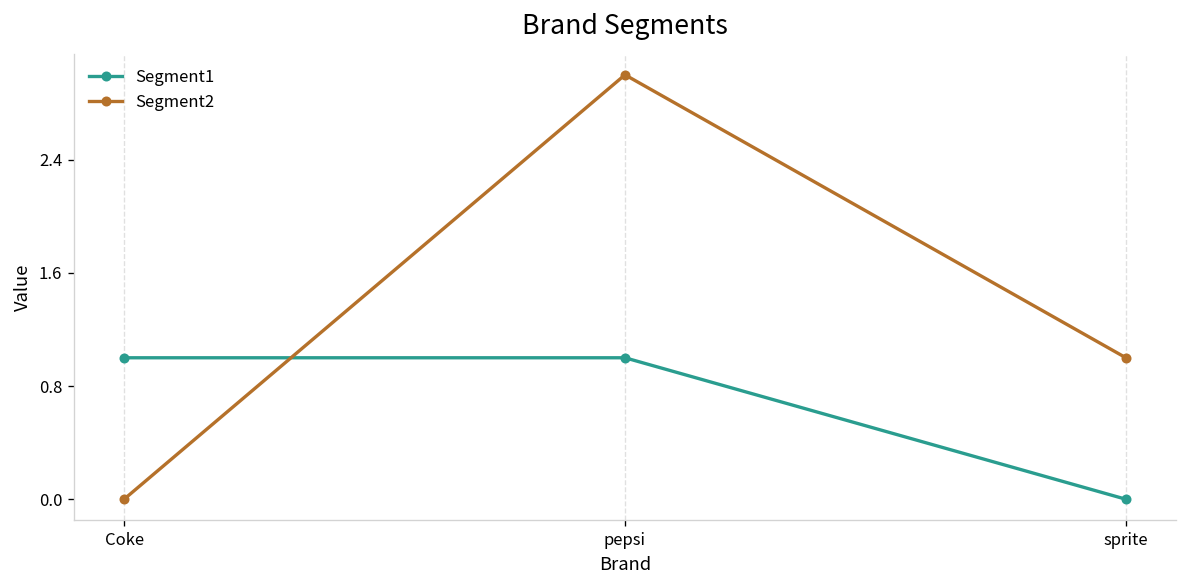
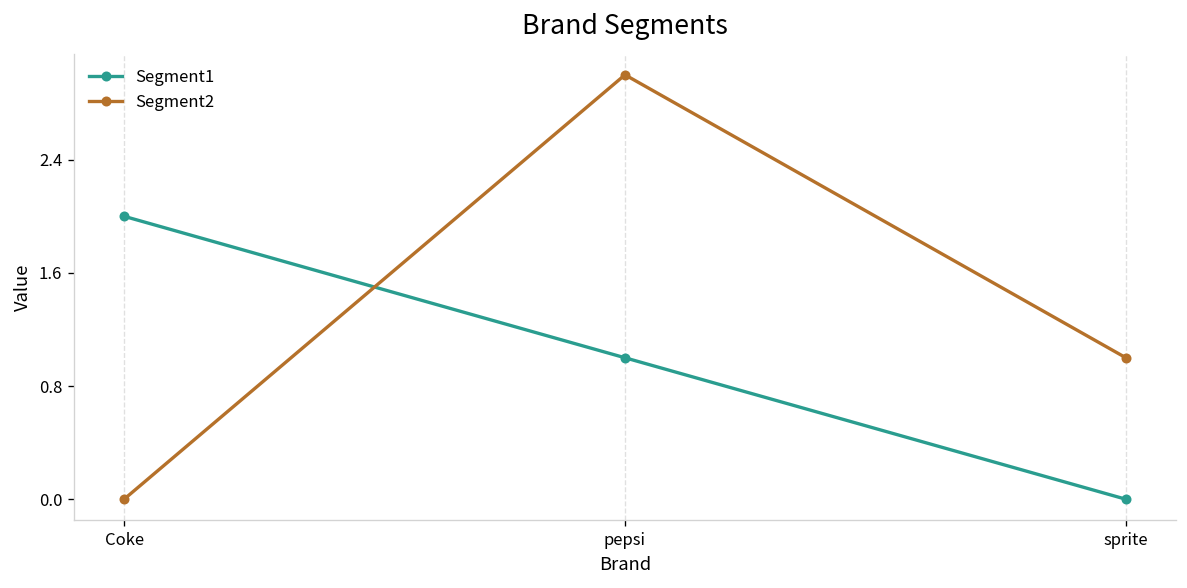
  {
    "Segment1": {
-     "Coke": 1,
+     "Coke": 2,
      "pepsi": 1,
      "sprite": 0
    },
    "Segment2": {
      "Coke": 0,
      "pepsi": 3,
      "sprite": 1
    }
  }
